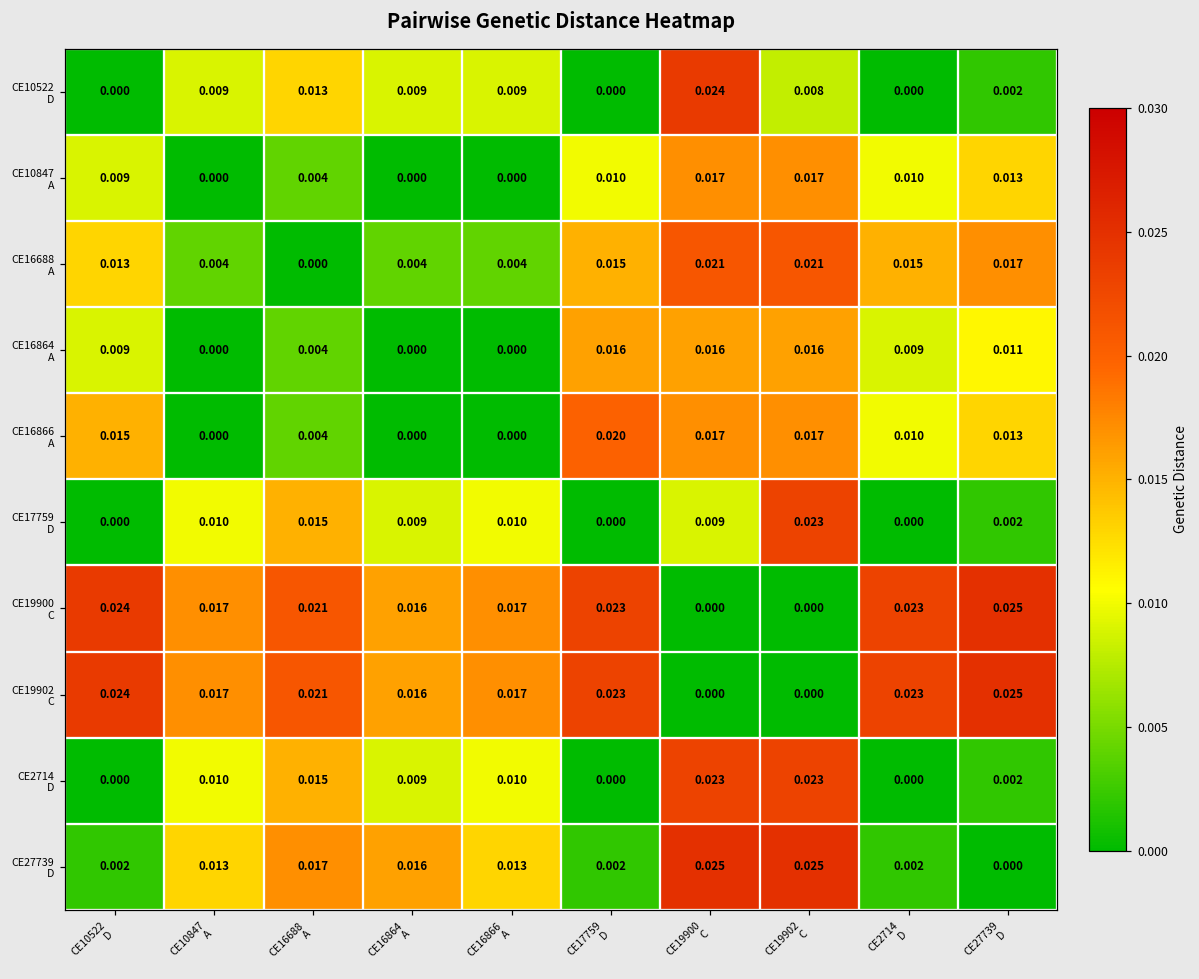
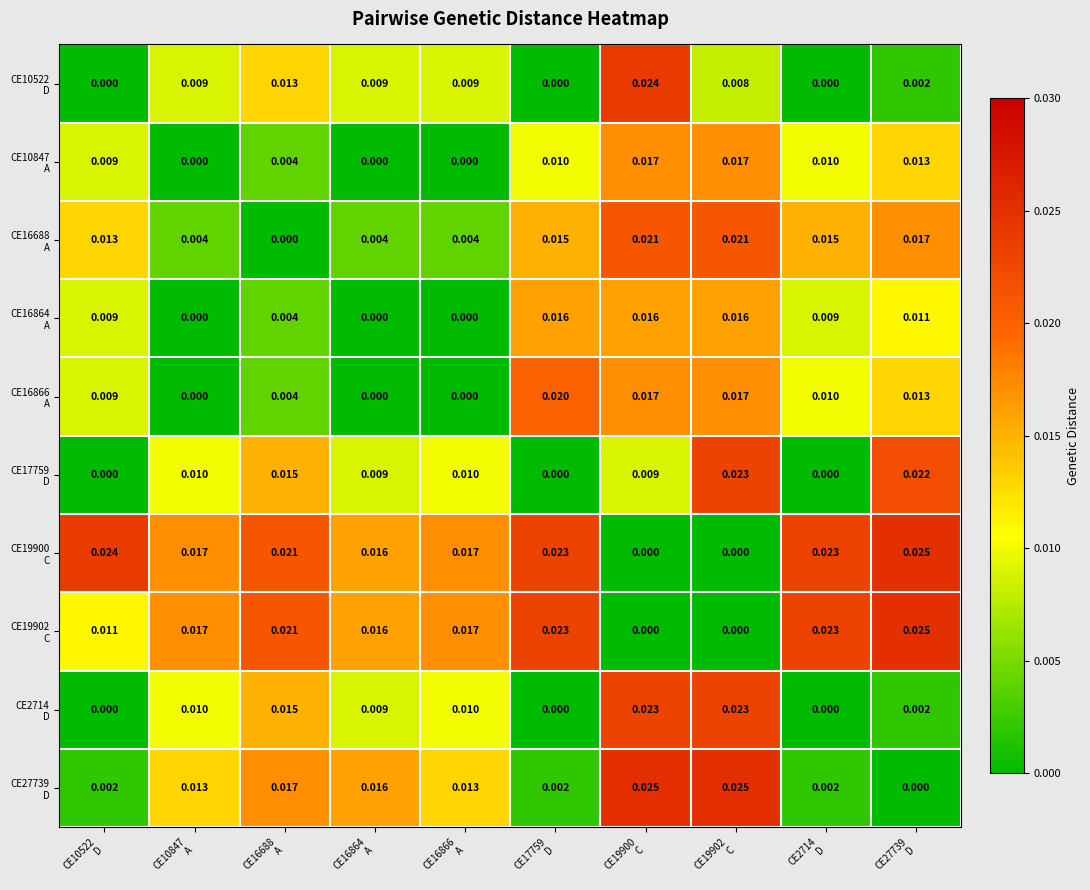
  {
    "CE10522 D": {
      "CE10522 D": 0.000,
      "CE10847 A": 0.009,
      "CE16688 A": 0.013,
      "CE16864 A": 0.009,
      "CE16866 A": 0.009,
      "CE17759 D": 0.000,
      "CE19900 C": 0.024,
      "CE19902 C": 0.008,
      "CE2714 D": 0.000,
      "CE27739 D": 0.002
    },
    "CE10847 A": {
      "CE10522 D": 0.009,
      "CE10847 A": 0.000,
      "CE16688 A": 0.004,
      "CE16864 A": 0.000,
      "CE16866 A": 0.000,
      "CE17759 D": 0.010,
      "CE19900 C": 0.017,
      "CE19902 C": 0.017,
      "CE2714 D": 0.010,
      "CE27739 D": 0.013
    },
    "CE16688 A": {
      "CE10522 D": 0.013,
      "CE10847 A": 0.004,
      "CE16688 A": 0.000,
      "CE16864 A": 0.004,
      "CE16866 A": 0.004,
      "CE17759 D": 0.015,
      "CE19900 C": 0.021,
      "CE19902 C": 0.021,
      "CE2714 D": 0.015,
      "CE27739 D": 0.017
    },
    "CE16864 A": {
      "CE10522 D": 0.009,
      "CE10847 A": 0.000,
      "CE16688 A": 0.004,
      "CE16864 A": 0.000,
      "CE16866 A": 0.000,
      "CE17759 D": 0.016,
      "CE19900 C": 0.016,
      "CE19902 C": 0.016,
      "CE2714 D": 0.009,
      "CE27739 D": 0.011
    },
    "CE16866 A": {
-     "CE10522 D": 0.015,
+     "CE10522 D": 0.009,
      "CE10847 A": 0.000,
      "CE16688 A": 0.004,
      "CE16864 A": 0.000,
      "CE16866 A": 0.000,
      "CE17759 D": 0.020,
      "CE19900 C": 0.017,
      "CE19902 C": 0.017,
      "CE2714 D": 0.010,
      "CE27739 D": 0.013
    },
    "CE17759 D": {
      "CE10522 D": 0.000,
      "CE10847 A": 0.010,
      "CE16688 A": 0.015,
      "CE16864 A": 0.009,
      "CE16866 A": 0.010,
      "CE17759 D": 0.000,
      "CE19900 C": 0.009,
      "CE19902 C": 0.023,
      "CE2714 D": 0.000,
-     "CE27739 D": 0.002
+     "CE27739 D": 0.022
    },
    "CE19900 C": {
      "CE10522 D": 0.024,
      "CE10847 A": 0.017,
      "CE16688 A": 0.021,
      "CE16864 A": 0.016,
      "CE16866 A": 0.017,
      "CE17759 D": 0.023,
      "CE19900 C": 0.000,
      "CE19902 C": 0.000,
      "CE2714 D": 0.023,
      "CE27739 D": 0.025
    },
    "CE19902 C": {
-     "CE10522 D": 0.024,
+     "CE10522 D": 0.011,
      "CE10847 A": 0.017,
      "CE16688 A": 0.021,
      "CE16864 A": 0.016,
      "CE16866 A": 0.017,
      "CE17759 D": 0.023,
      "CE19900 C": 0.000,
      "CE19902 C": 0.000,
      "CE2714 D": 0.023,
      "CE27739 D": 0.025
    },
    "CE2714 D": {
      "CE10522 D": 0.000,
      "CE10847 A": 0.010,
      "CE16688 A": 0.015,
      "CE16864 A": 0.009,
      "CE16866 A": 0.010,
      "CE17759 D": 0.000,
      "CE19900 C": 0.023,
      "CE19902 C": 0.023,
      "CE2714 D": 0.000,
      "CE27739 D": 0.002
    },
    "CE27739 D": {
      "CE10522 D": 0.002,
      "CE10847 A": 0.013,
      "CE16688 A": 0.017,
      "CE16864 A": 0.016,
      "CE16866 A": 0.013,
      "CE17759 D": 0.002,
      "CE19900 C": 0.025,
      "CE19902 C": 0.025,
      "CE2714 D": 0.002,
      "CE27739 D": 0.000
    }
  }
